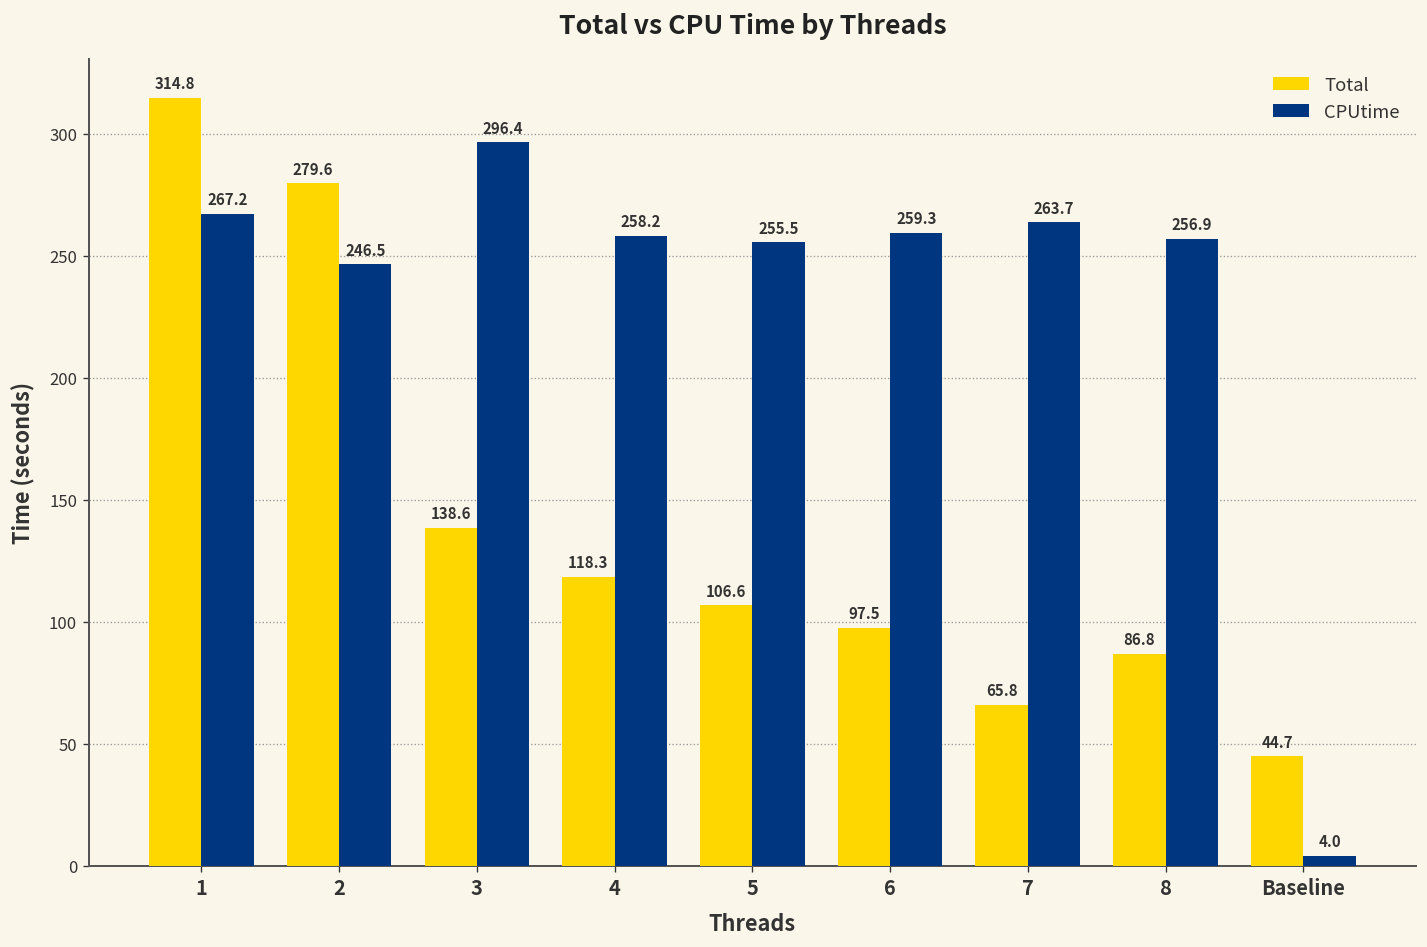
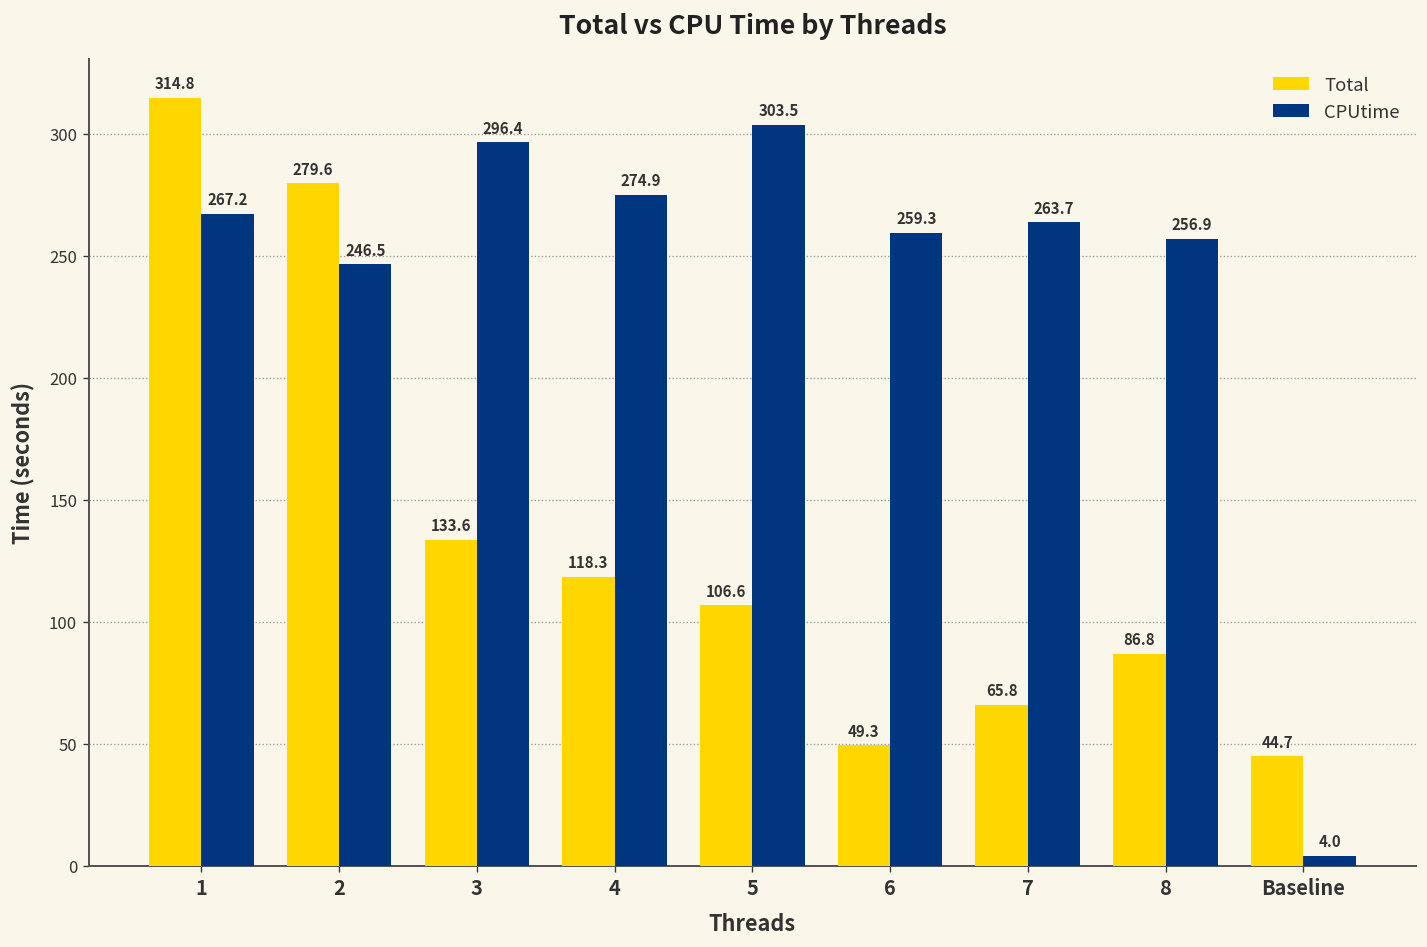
  {
    "Total": {
      "1": 314.8,
      "2": 279.6,
-     "3": 138.6,
+     "3": 133.6,
      "4": 118.3,
      "5": 106.6,
-     "6": 97.5,
+     "6": 49.3,
      "7": 65.8,
      "8": 86.8,
      "Baseline": 44.7
    },
    "CPUtime": {
      "1": 267.2,
      "2": 246.5,
      "3": 296.4,
-     "4": 258.2,
-     "5": 255.5,
+     "4": 274.9,
+     "5": 303.5,
      "6": 259.3,
      "7": 263.7,
      "8": 256.9,
      "Baseline": 4.0
    }
  }
